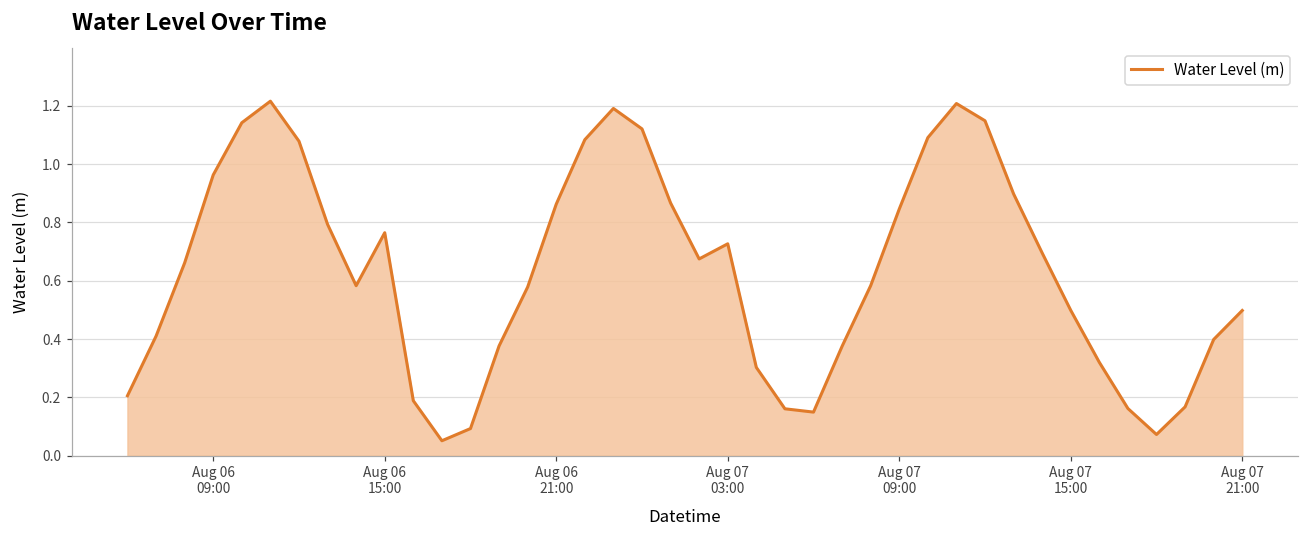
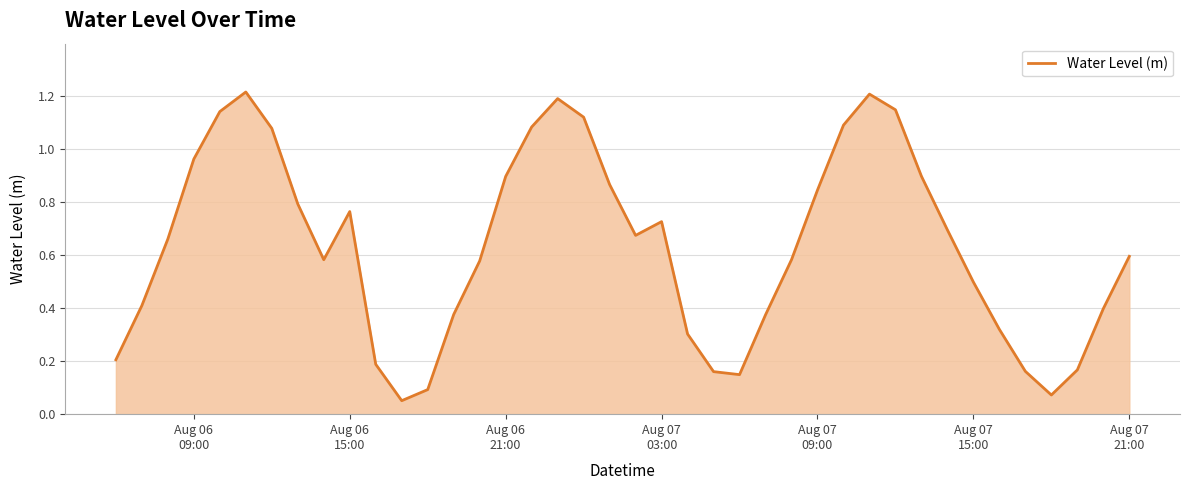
  {
    "Aug 06 09:00": 0.96,
    "Aug 06 15:00": 0.76,
-   "Aug 06 21:00": 0.86,
+   "Aug 06 21:00": 0.90,
    "Aug 07 03:00": 0.73,
    "Aug 07 09:00": 0.85,
    "Aug 07 15:00": 0.50,
-   "Aug 07 21:00": 0.50
+   "Aug 07 21:00": 0.60
  }
